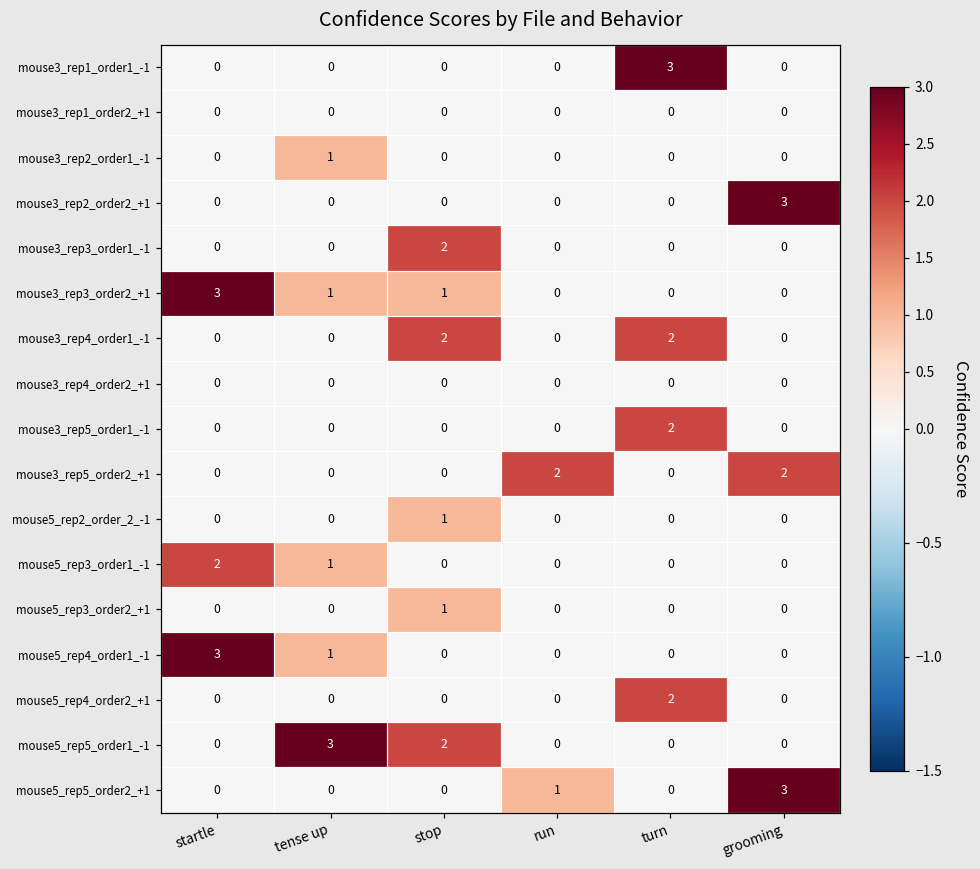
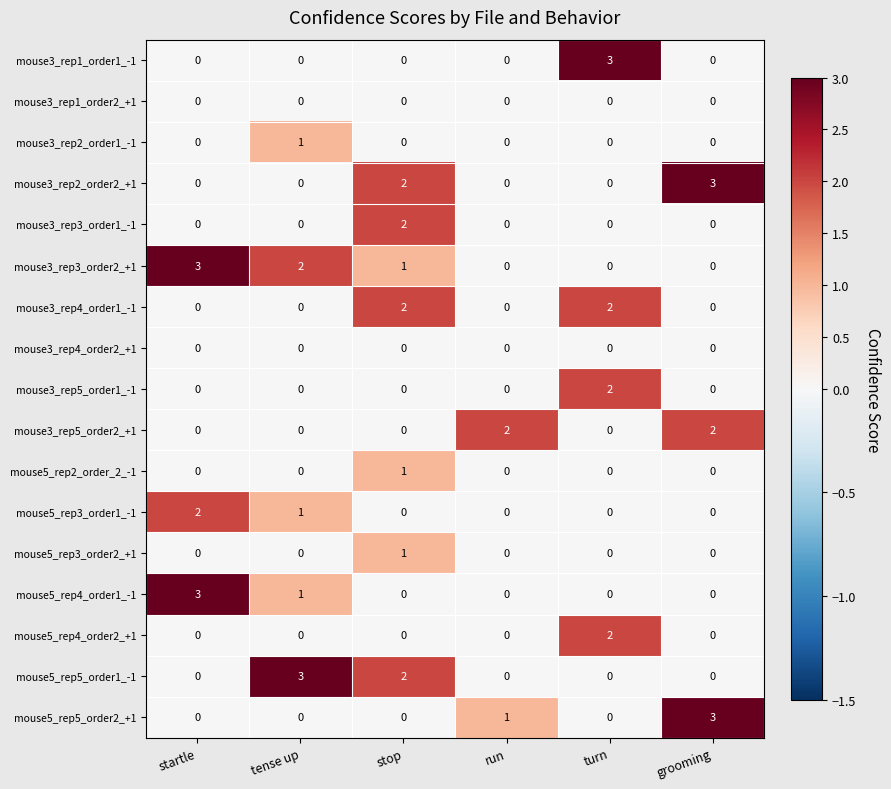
  {
    "mouse3_rep1_order1_-1": {
      "startle": 0,
      "tense up": 0,
      "stop": 0,
      "run": 0,
      "turn": 3,
      "grooming": 0
    },
    "mouse3_rep1_order2_+1": {
      "startle": 0,
      "tense up": 0,
      "stop": 0,
      "run": 0,
      "turn": 0,
      "grooming": 0
    },
    "mouse3_rep2_order1_-1": {
      "startle": 0,
      "tense up": 1,
      "stop": 0,
      "run": 0,
      "turn": 0,
      "grooming": 0
    },
    "mouse3_rep2_order2_+1": {
      "startle": 0,
      "tense up": 0,
-     "stop": 0,
+     "stop": 2,
      "run": 0,
      "turn": 0,
      "grooming": 3
    },
    "mouse3_rep3_order1_-1": {
      "startle": 0,
      "tense up": 0,
      "stop": 2,
      "run": 0,
      "turn": 0,
      "grooming": 0
    },
    "mouse3_rep3_order2_+1": {
      "startle": 3,
-     "tense up": 1,
+     "tense up": 2,
      "stop": 1,
      "run": 0,
      "turn": 0,
      "grooming": 0
    },
    "mouse3_rep4_order1_-1": {
      "startle": 0,
      "tense up": 0,
      "stop": 2,
      "run": 0,
      "turn": 2,
      "grooming": 0
    },
    "mouse3_rep4_order2_+1": {
      "startle": 0,
      "tense up": 0,
      "stop": 0,
      "run": 0,
      "turn": 0,
      "grooming": 0
    },
    "mouse3_rep5_order1_-1": {
      "startle": 0,
      "tense up": 0,
      "stop": 0,
      "run": 0,
      "turn": 2,
      "grooming": 0
    },
    "mouse3_rep5_order2_+1": {
      "startle": 0,
      "tense up": 0,
      "stop": 0,
      "run": 2,
      "turn": 0,
      "grooming": 2
    },
    "mouse5_rep2_order_2_-1": {
      "startle": 0,
      "tense up": 0,
      "stop": 1,
      "run": 0,
      "turn": 0,
      "grooming": 0
    },
    "mouse5_rep3_order1_-1": {
      "startle": 2,
      "tense up": 1,
      "stop": 0,
      "run": 0,
      "turn": 0,
      "grooming": 0
    },
    "mouse5_rep3_order2_+1": {
      "startle": 0,
      "tense up": 0,
      "stop": 1,
      "run": 0,
      "turn": 0,
      "grooming": 0
    },
    "mouse5_rep4_order1_-1": {
      "startle": 3,
      "tense up": 1,
      "stop": 0,
      "run": 0,
      "turn": 0,
      "grooming": 0
    },
    "mouse5_rep4_order2_+1": {
      "startle": 0,
      "tense up": 0,
      "stop": 0,
      "run": 0,
      "turn": 2,
      "grooming": 0
    },
    "mouse5_rep5_order1_-1": {
      "startle": 0,
      "tense up": 3,
      "stop": 2,
      "run": 0,
      "turn": 0,
      "grooming": 0
    },
    "mouse5_rep5_order2_+1": {
      "startle": 0,
      "tense up": 0,
      "stop": 0,
      "run": 1,
      "turn": 0,
      "grooming": 3
    }
  }
